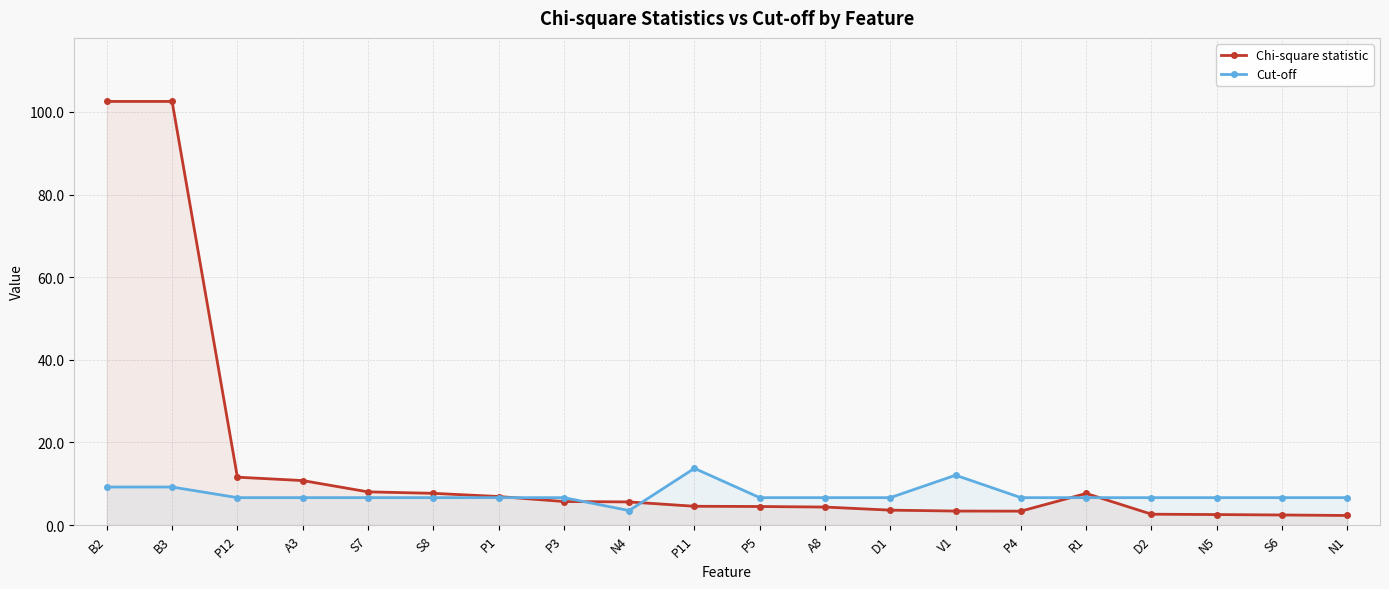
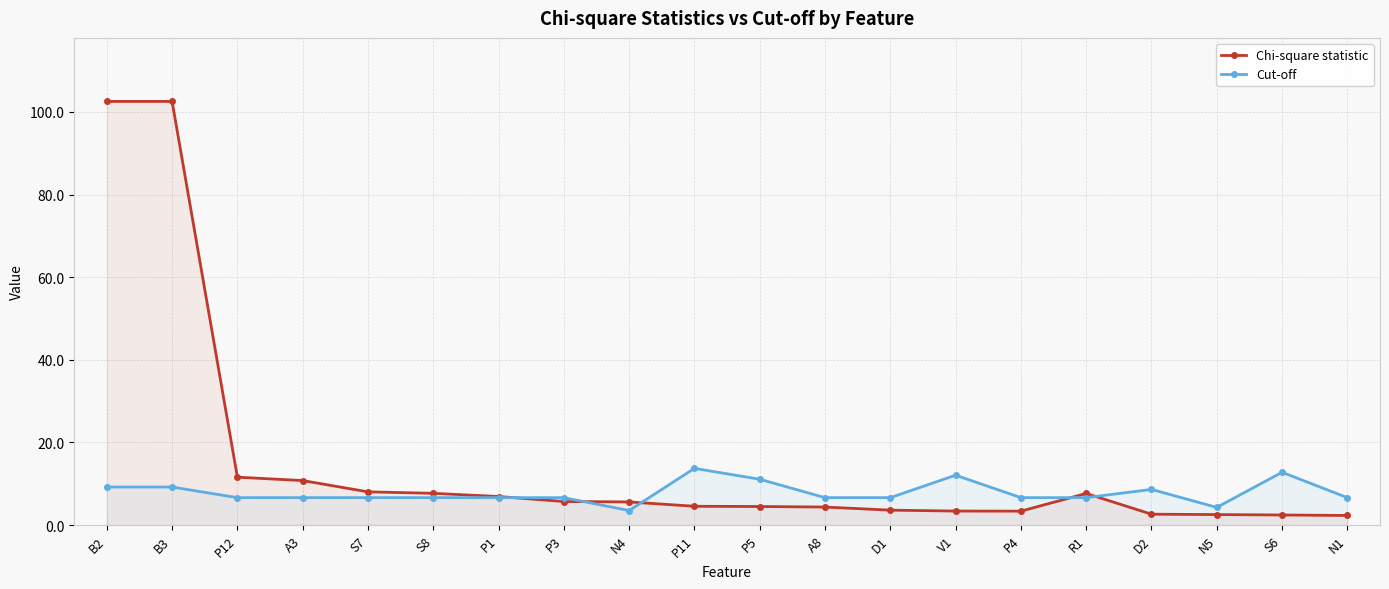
  {
    "Chi-square statistic": {
      "B2": 103,
      "B3": 103,
      "P12": 12,
      "A3": 11,
      "S7": 8,
      "S8": 8,
      "P3": 6,
      "N4": 6,
      "P11": 5,
      "P5": 4,
      "A8": 4,
      "D1": 4,
      "V1": 3,
      "P4": 3,
      "R1": 8,
      "D2": 3,
      "N5": 3,
      "S6": 2,
      "N1": 2
    },
    "Cut-off": {
      "B2": 9,
      "B3": 9,
      "P12": 7,
      "A3": 7,
      "S7": 7,
      "S8": 7,
      "P3": 7,
      "N4": 4,
      "P11": 14,
-     "P5": 7,
+     "P5": 11,
      "A8": 7,
      "D1": 7,
      "V1": 12,
      "P4": 7,
      "R1": 7,
-     "D2": 7,
-     "N5": 7,
-     "S6": 7,
+     "D2": 9,
+     "N5": 4,
+     "S6": 13,
      "N1": 7
    }
  }
